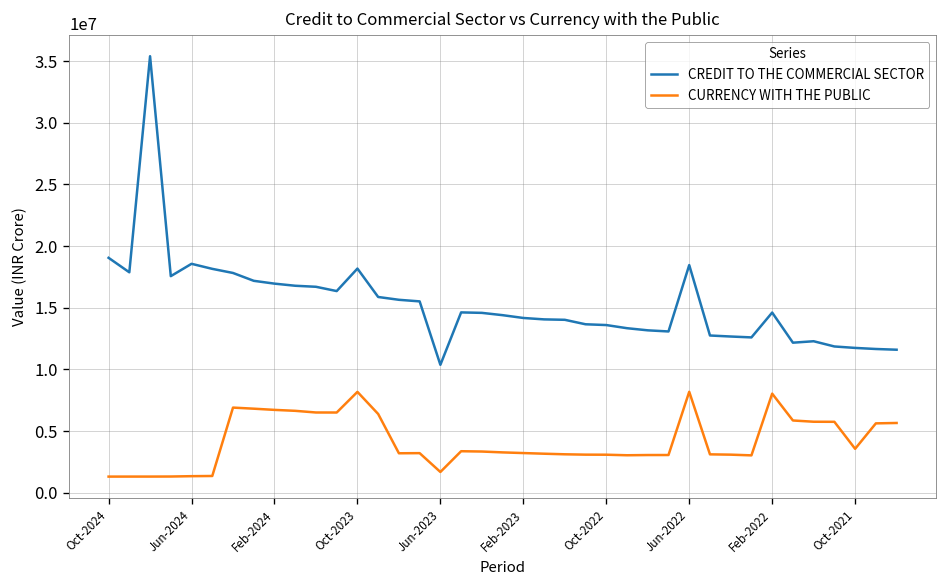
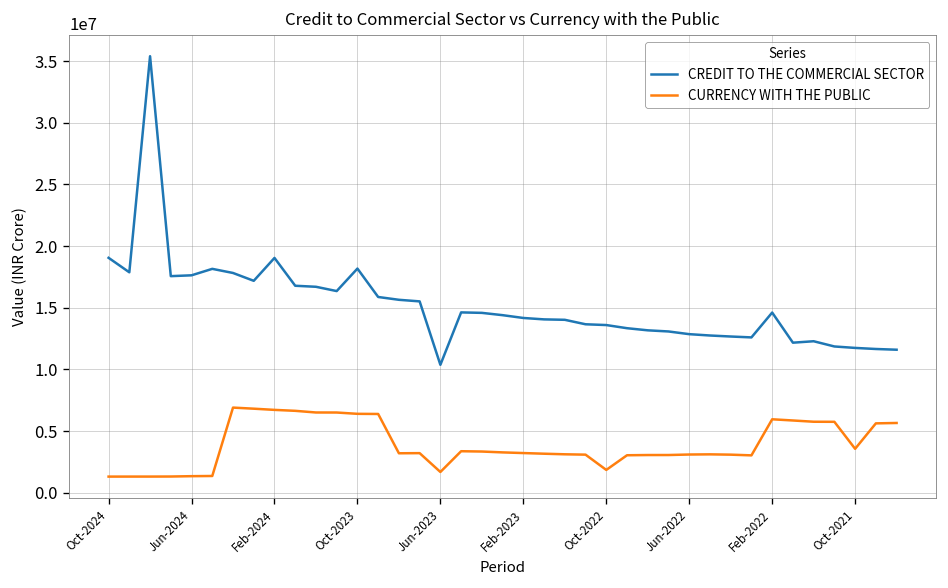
  {
    "CREDIT TO THE COMMERCIAL SECTOR": {
      "Oct-2024": 19100000,
-     "Jun-2024": 18600000,
-     "Feb-2024": 17000000,
+     "Jun-2024": 17600000,
+     "Feb-2024": 19000000,
      "Oct-2023": 18200000,
      "Jun-2023": 10400000,
      "Feb-2023": 14200000,
      "Oct-2022": 13600000,
-     "Jun-2022": 18500000,
+     "Jun-2022": 12900000,
      "Feb-2022": 14600000,
      "Oct-2021": 11700000
    },
    "CURRENCY WITH THE PUBLIC": {
      "Oct-2024": 1300000,
      "Jun-2024": 1300000,
      "Feb-2024": 6700000,
-     "Oct-2023": 8200000,
+     "Oct-2023": 6400000,
      "Jun-2023": 1700000,
      "Feb-2023": 3200000,
-     "Oct-2022": 3100000,
-     "Jun-2022": 8200000,
-     "Feb-2022": 8000000,
+     "Oct-2022": 1900000,
+     "Jun-2022": 3100000,
+     "Feb-2022": 6000000,
      "Oct-2021": 3600000
    }
  }
